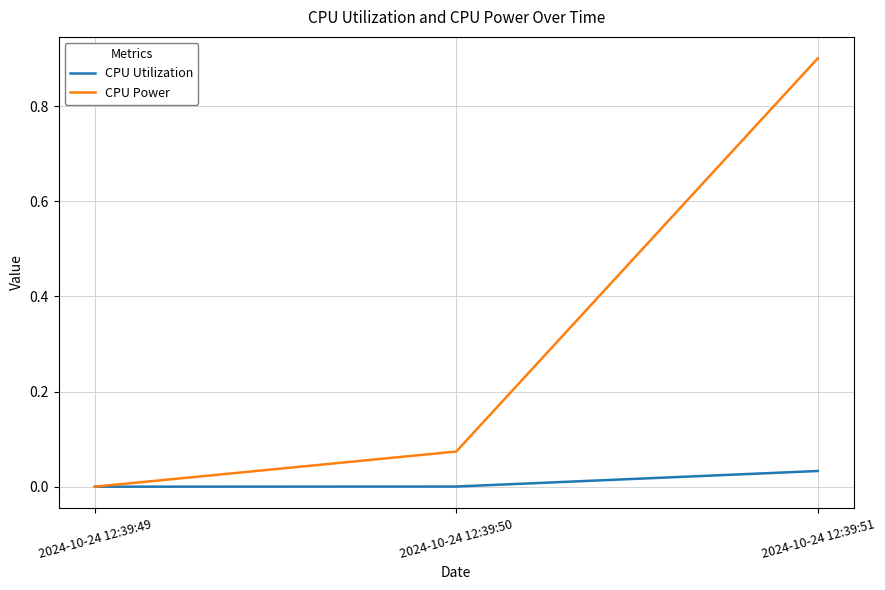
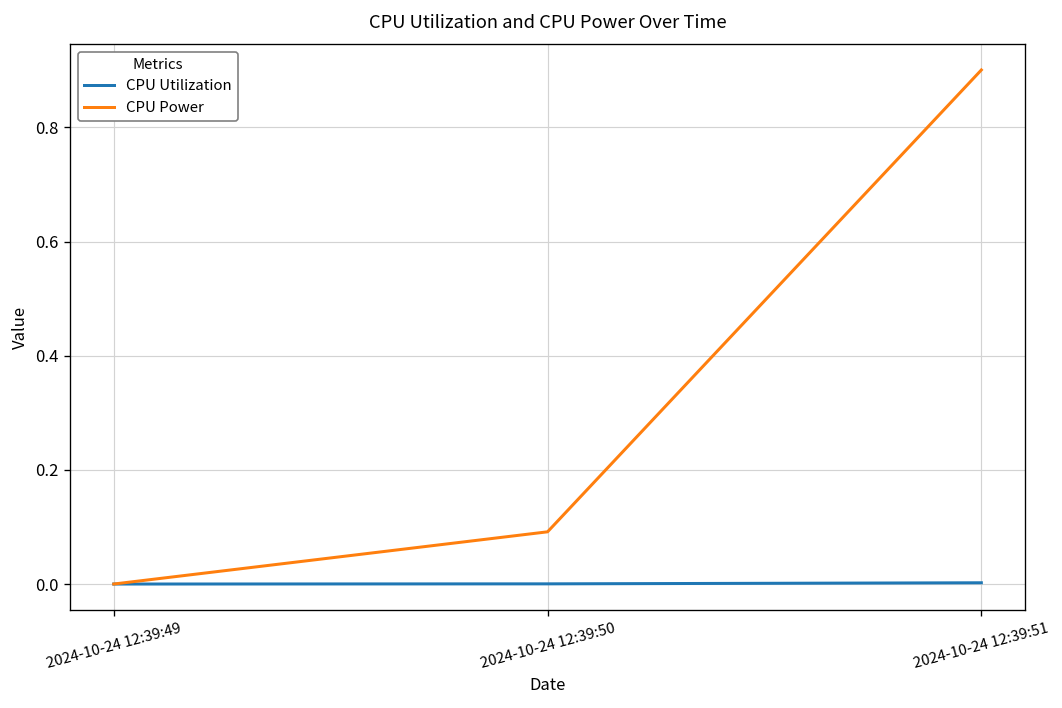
  {
    "CPU Utilization": {
      "2024-10-24 12:39:50": 0.00,
-     "2024-10-24 12:39:51": 0.03
+     "2024-10-24 12:39:51": 0.00
    },
    "CPU Power": {
-     "2024-10-24 12:39:50": 0.07,
+     "2024-10-24 12:39:50": 0.09,
      "2024-10-24 12:39:51": 0.90
    }
  }
